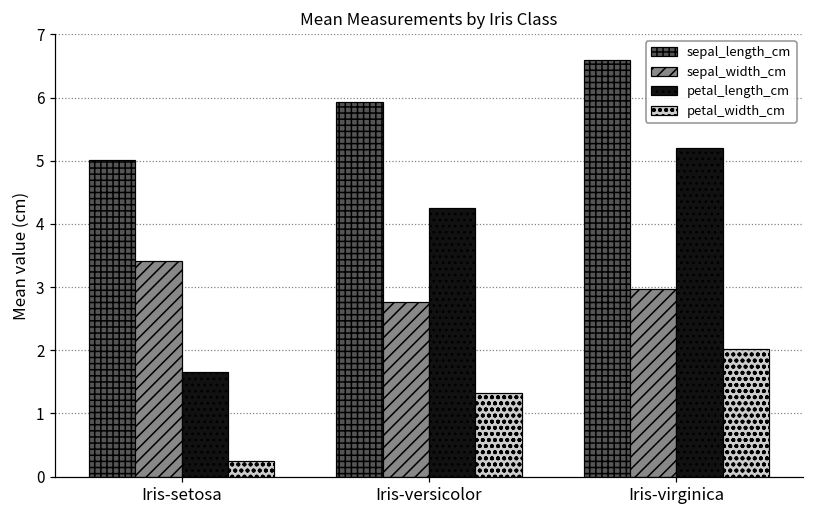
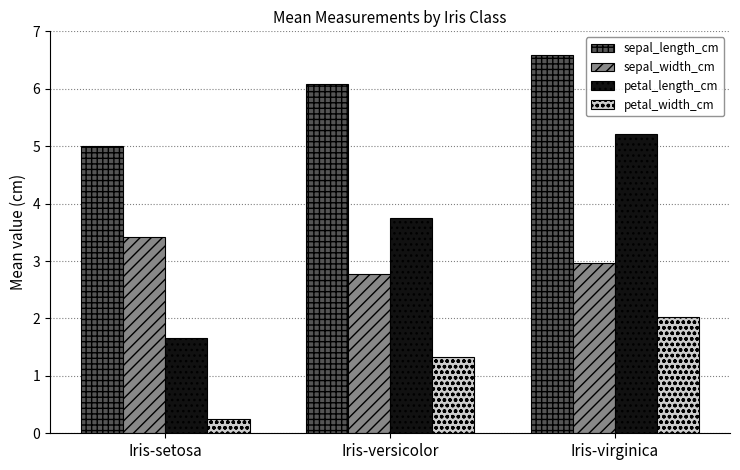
  {
    "sepal_length_cm": {
      "Iris-setosa": 5.0,
-     "Iris-versicolor": 5.9,
+     "Iris-versicolor": 6.1,
      "Iris-virginica": 6.6
    },
    "sepal_width_cm": {
      "Iris-setosa": 3.4,
      "Iris-versicolor": 2.8,
      "Iris-virginica": 3.0
    },
    "petal_length_cm": {
      "Iris-setosa": 1.7,
-     "Iris-versicolor": 4.3,
+     "Iris-versicolor": 3.8,
      "Iris-virginica": 5.2
    },
    "petal_width_cm": {
      "Iris-setosa": 0.2,
      "Iris-versicolor": 1.3,
      "Iris-virginica": 2.0
    }
  }
